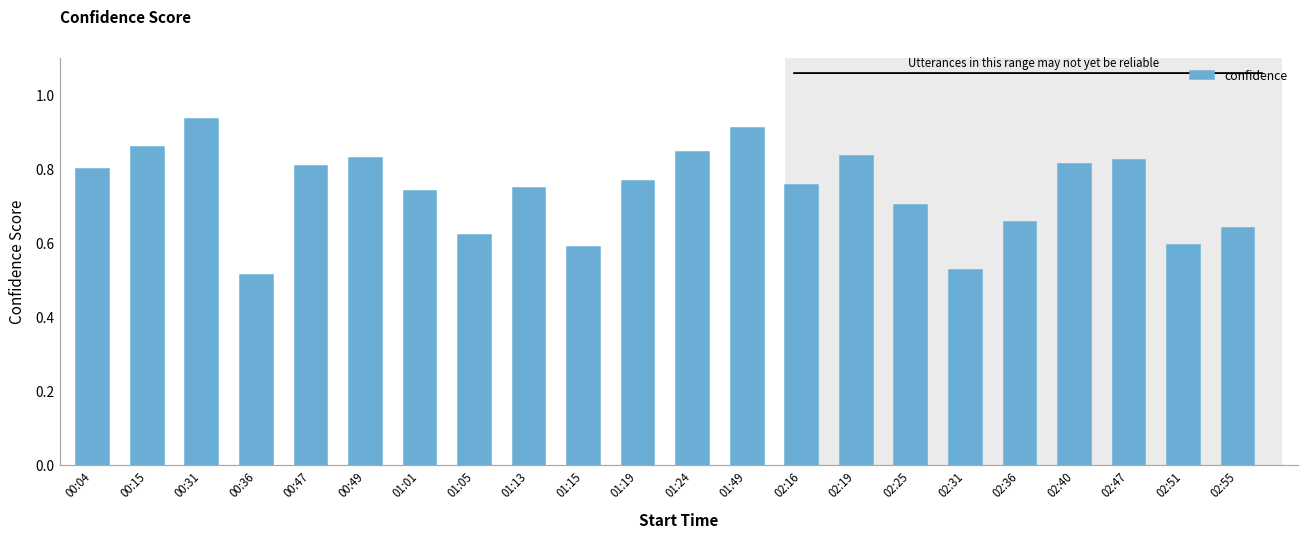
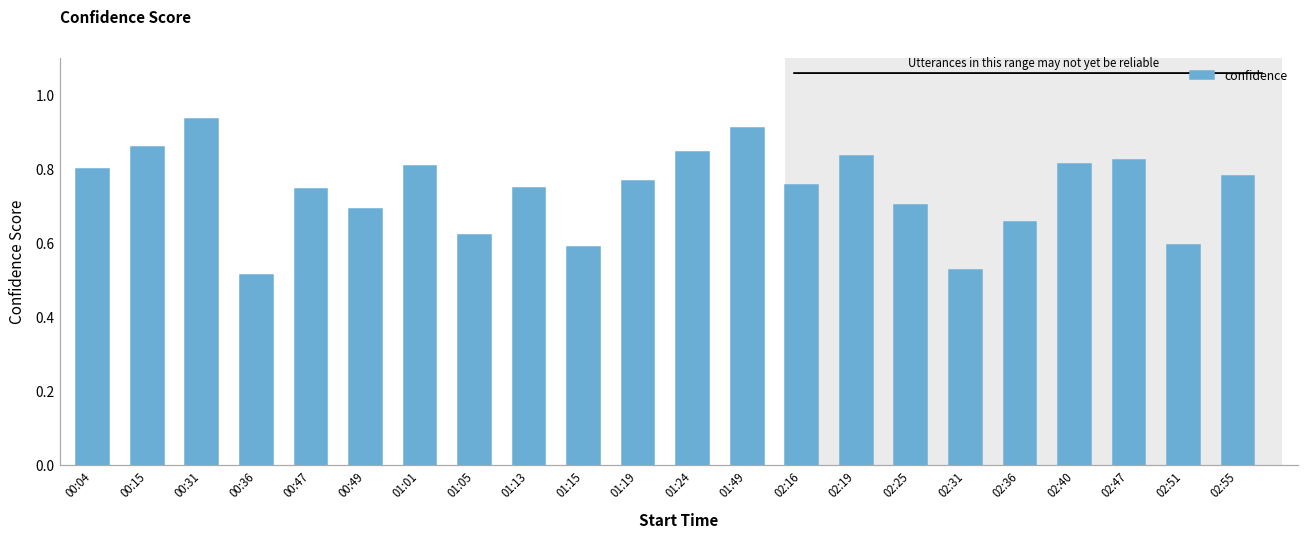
  {
    "00:04": 0.80,
    "00:15": 0.86,
    "00:31": 0.94,
    "00:36": 0.51,
-   "00:47": 0.81,
-   "00:49": 0.83,
-   "01:01": 0.74,
+   "00:47": 0.75,
+   "00:49": 0.69,
+   "01:01": 0.81,
    "01:05": 0.62,
    "01:13": 0.75,
    "01:15": 0.59,
    "01:19": 0.77,
    "01:24": 0.85,
    "01:49": 0.91,
    "02:16": 0.76,
    "02:19": 0.84,
    "02:25": 0.70,
    "02:31": 0.53,
    "02:36": 0.66,
    "02:40": 0.81,
    "02:47": 0.82,
    "02:51": 0.60,
-   "02:55": 0.64
+   "02:55": 0.78
  }
